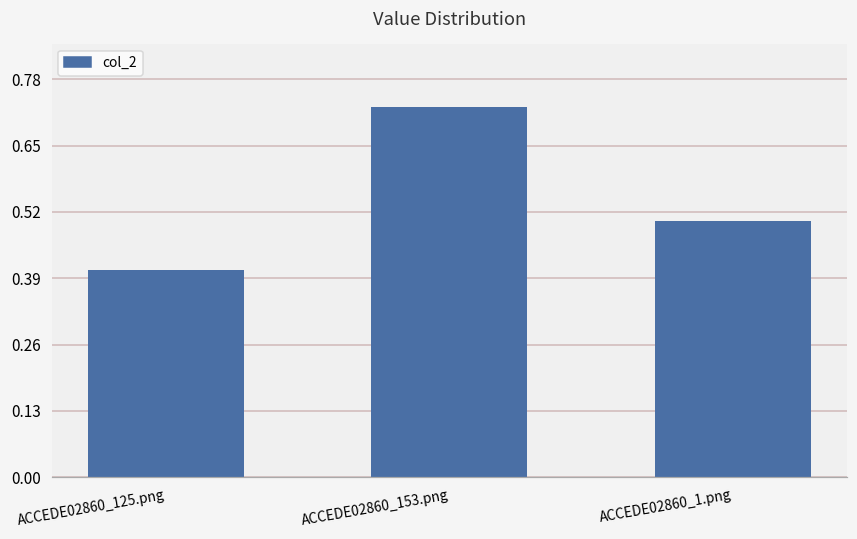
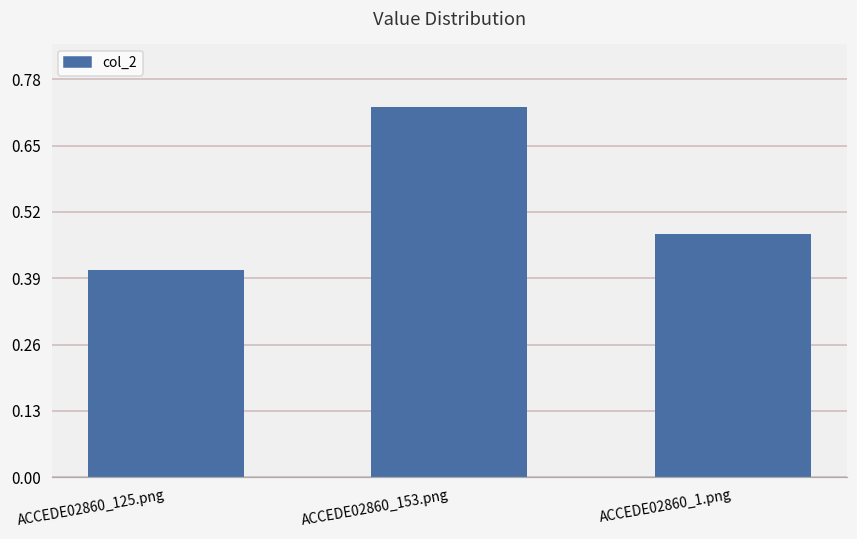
  {
    "ACCEDE02860_125.png": 0.41,
    "ACCEDE02860_153.png": 0.73,
-   "ACCEDE02860_1.png": 0.50
+   "ACCEDE02860_1.png": 0.48
  }
